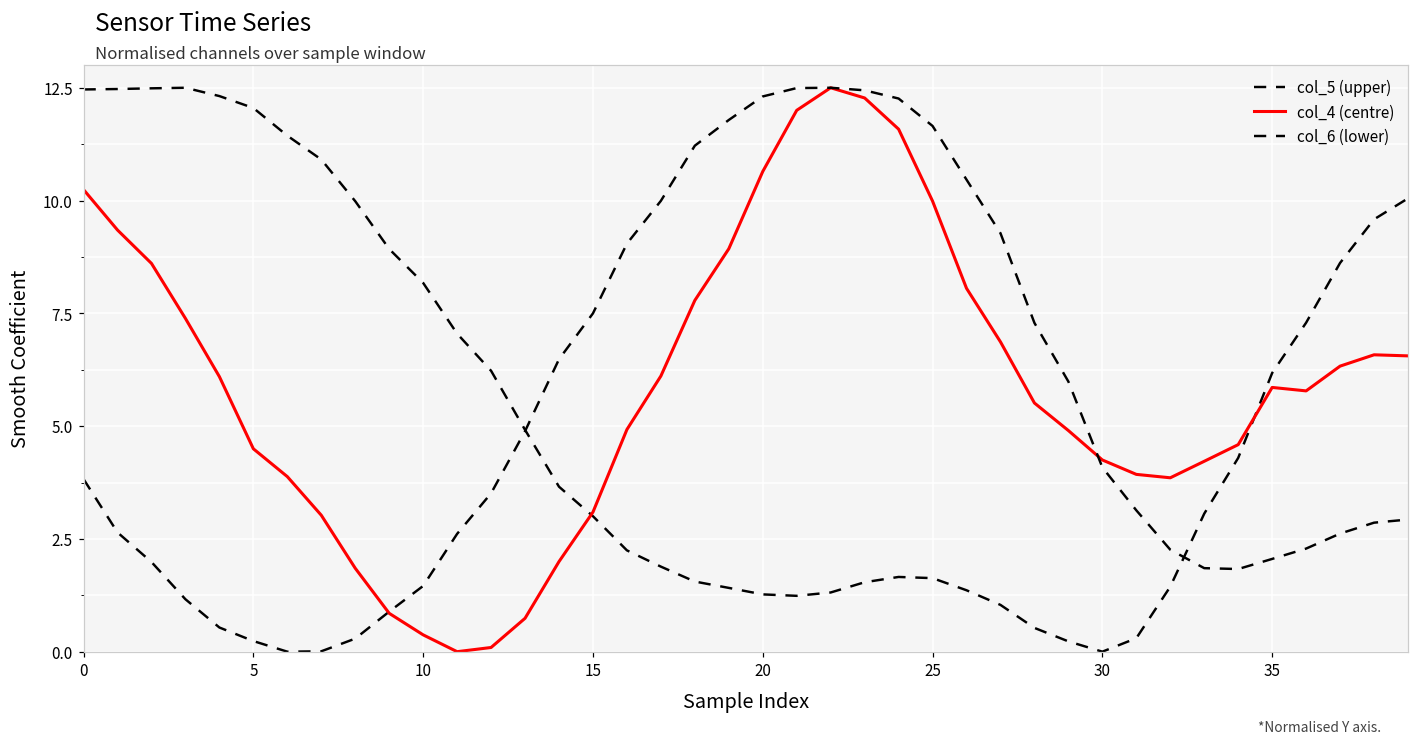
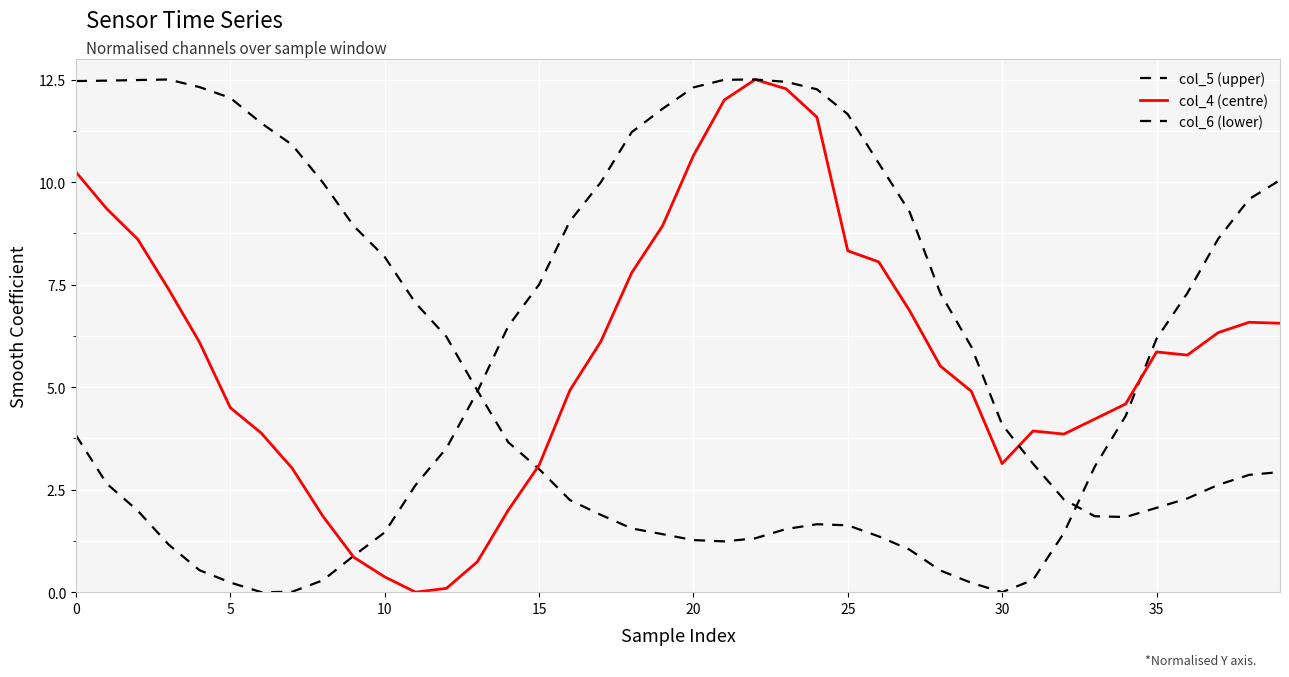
  {
    "col_4 (centre)": {
      "0": 10.2,
      "5": 4.5,
      "10": 0.4,
      "15": 3.1,
      "20": 10.6,
-     "25": 10.0,
-     "30": 4.2,
+     "25": 8.3,
+     "30": 3.1,
      "35": 5.9
    }
  }
